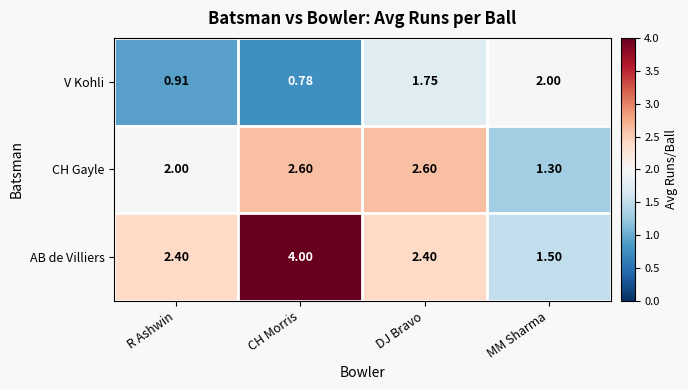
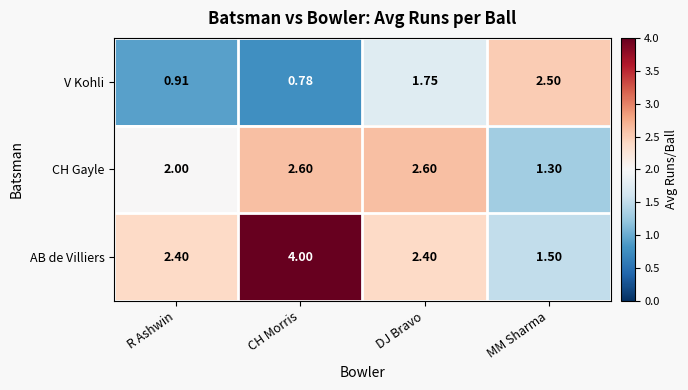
  {
    "V Kohli": {
      "R Ashwin": 0.91,
      "CH Morris": 0.78,
      "DJ Bravo": 1.75,
-     "MM Sharma": 2.00
+     "MM Sharma": 2.50
    },
    "CH Gayle": {
      "R Ashwin": 2.00,
      "CH Morris": 2.60,
      "DJ Bravo": 2.60,
      "MM Sharma": 1.30
    },
    "AB de Villiers": {
      "R Ashwin": 2.40,
      "CH Morris": 4.00,
      "DJ Bravo": 2.40,
      "MM Sharma": 1.50
    }
  }
